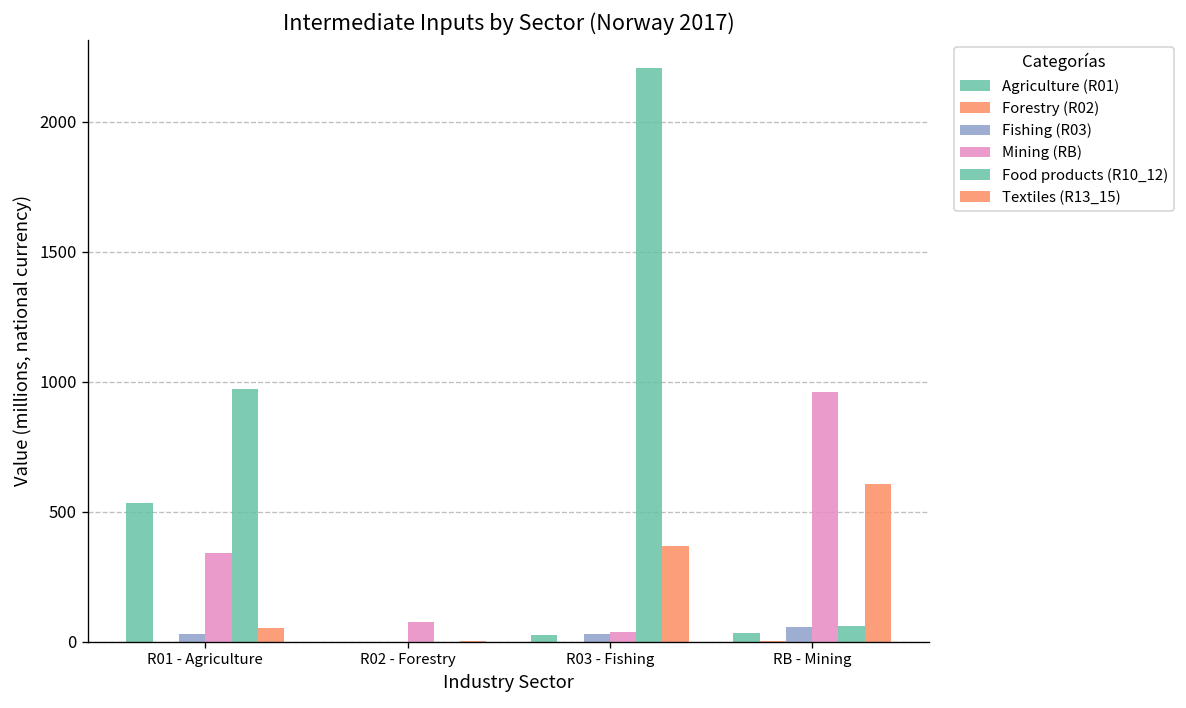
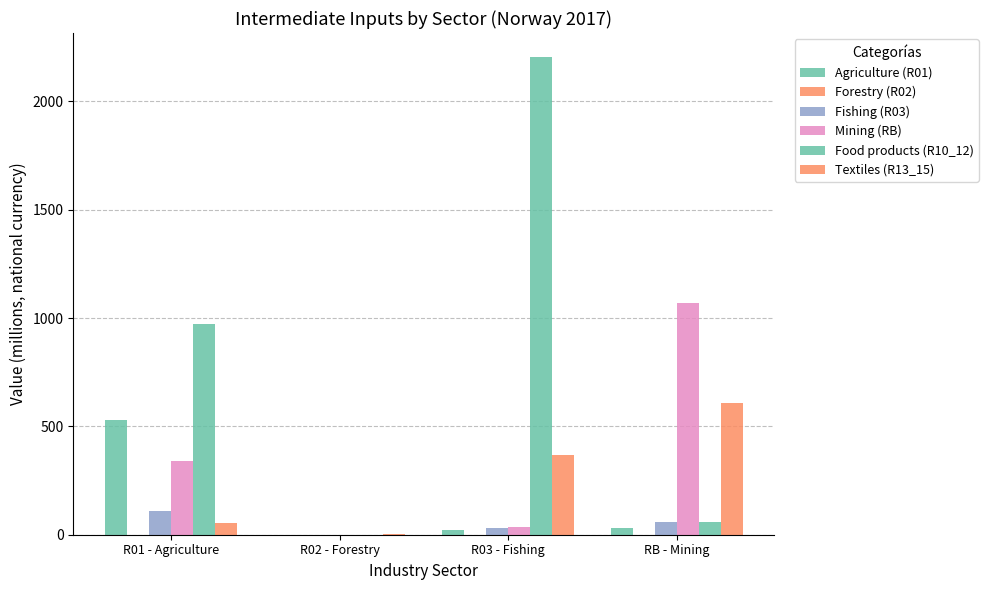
  {
    "Fishing (R03)": {
-     "R01 - Agriculture": 30,
+     "R01 - Agriculture": 110,
      "R02 - Forestry": 0,
      "R03 - Fishing": 30,
      "RB - Mining": 60
    },
    "Mining (RB)": {
      "R01 - Agriculture": 340,
-     "R02 - Forestry": 80,
+     "R02 - Forestry": 0,
      "R03 - Fishing": 40,
-     "RB - Mining": 960
+     "RB - Mining": 1070
    }
  }
